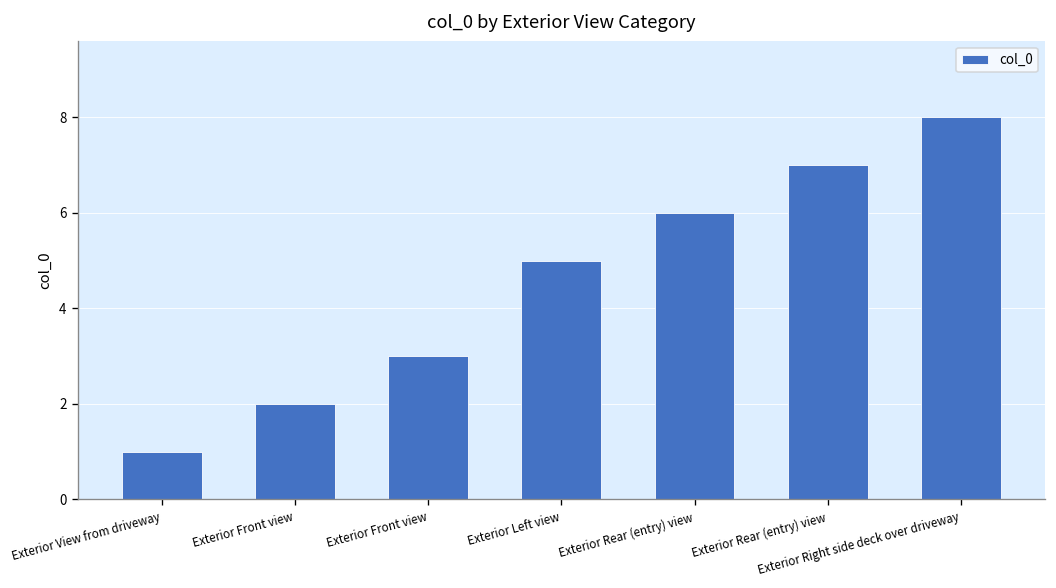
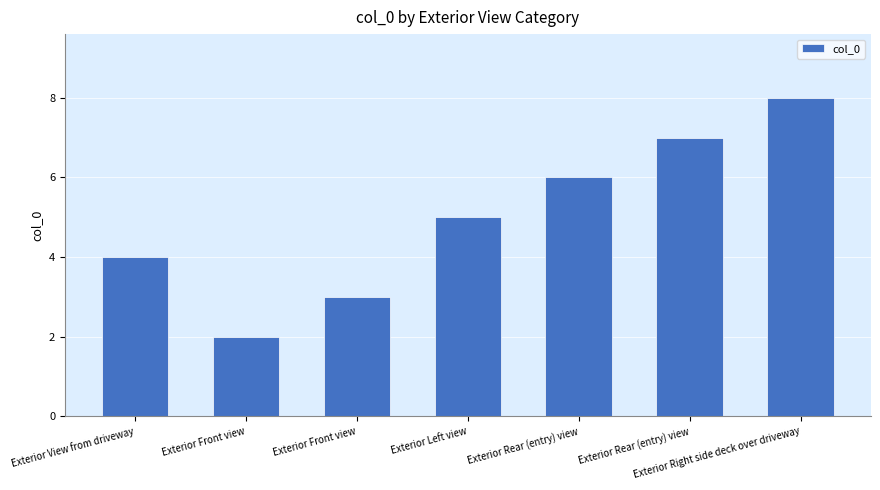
  {
-   "Exterior View from driveway": 1,
+   "Exterior View from driveway": 4,
    "Exterior Left view": 5,
    "Exterior Right side deck over driveway": 8
  }
